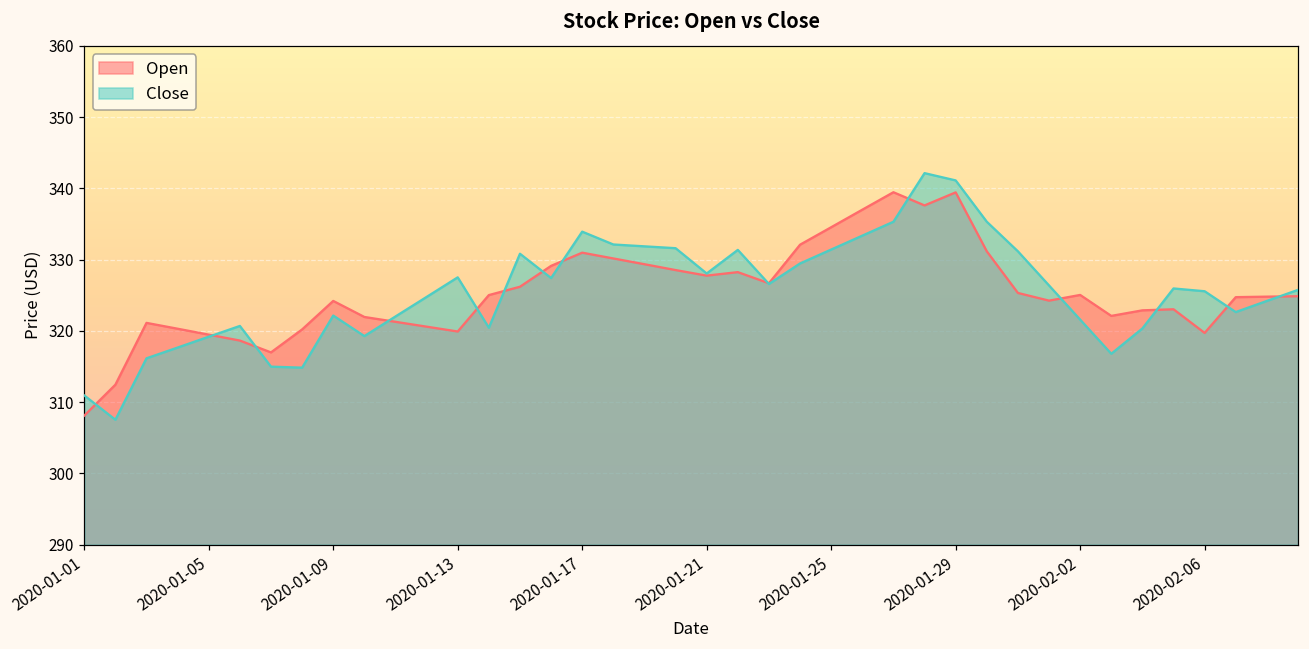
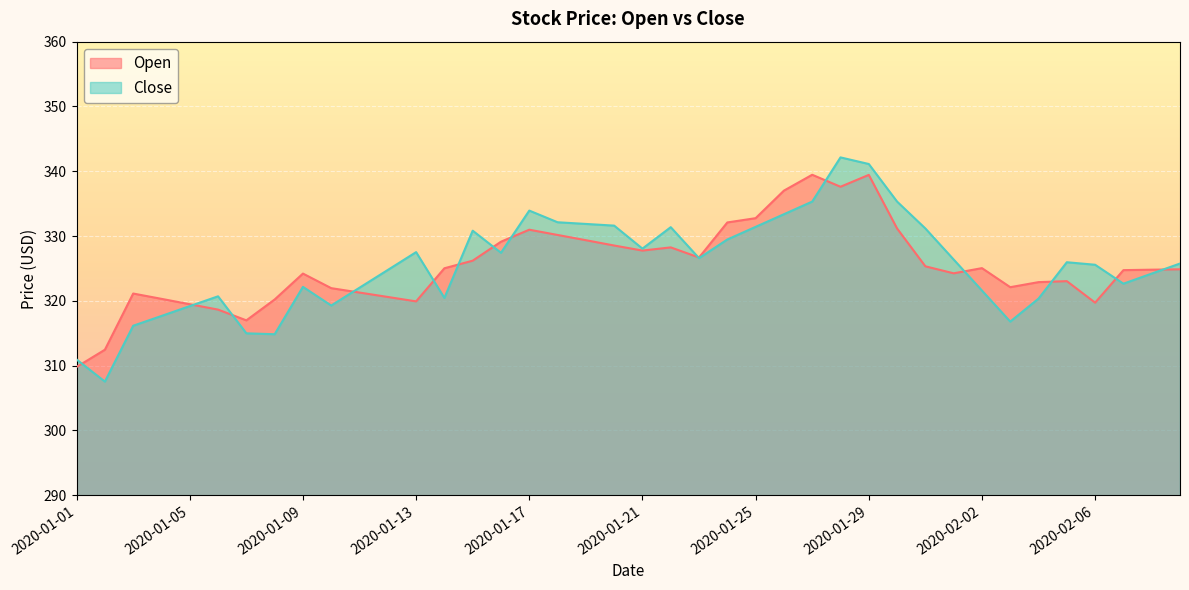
  {
    "Open": {
-     "2020-01-01": 308,
+     "2020-01-01": 310,
      "2020-01-09": 324,
      "2020-01-13": 320,
      "2020-01-17": 331,
-     "2020-01-25": 335,
+     "2020-01-25": 333,
      "2020-01-29": 339,
      "2020-02-02": 325,
      "2020-02-06": 320
    },
    "Close": {
      "2020-01-01": 311,
      "2020-01-09": 322,
      "2020-01-13": 328,
      "2020-01-17": 334,
      "2020-01-25": 331,
      "2020-01-29": 341,
      "2020-02-02": 322,
      "2020-02-06": 326
    }
  }
